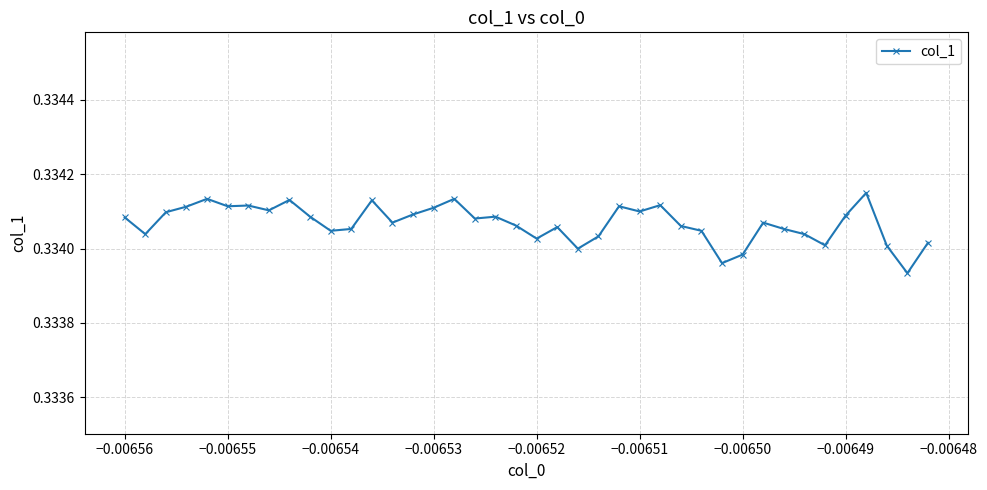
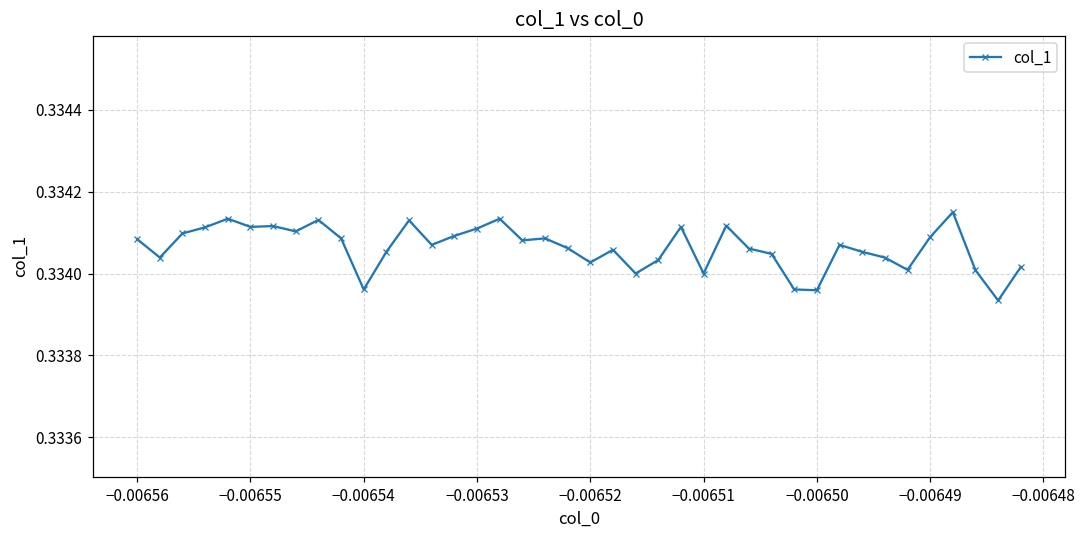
  {
    "−0.00656": 0.33408,
    "−0.00655": 0.33411,
-   "−0.00654": 0.33405,
+   "−0.00654": 0.33396,
    "−0.00653": 0.33411,
    "−0.00652": 0.33403,
-   "−0.00651": 0.3341,
-   "−0.00650": 0.33398,
+   "−0.00651": 0.3340,
+   "−0.00650": 0.33396,
    "−0.00649": 0.33409
  }
